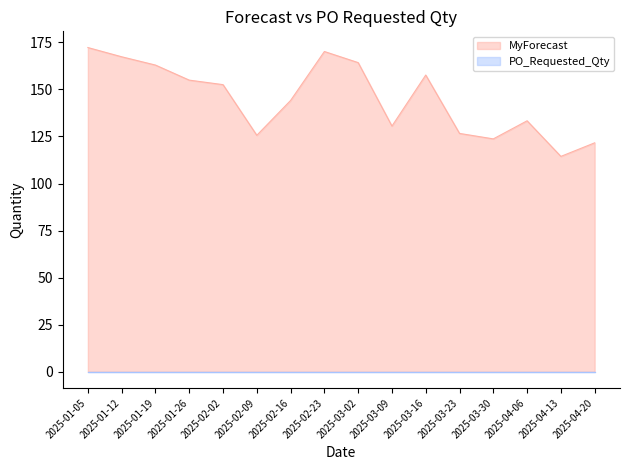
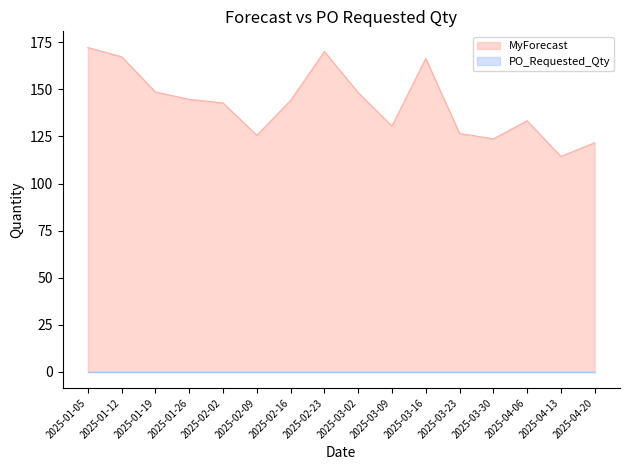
  {
    "MyForecast": {
      "2025-01-05": 172,
      "2025-01-12": 167,
-     "2025-01-19": 163,
-     "2025-01-26": 155,
-     "2025-02-02": 153,
+     "2025-01-19": 149,
+     "2025-01-26": 145,
+     "2025-02-02": 143,
      "2025-02-09": 126,
      "2025-02-16": 144,
      "2025-02-23": 170,
-     "2025-03-02": 164,
+     "2025-03-02": 148,
      "2025-03-09": 131,
-     "2025-03-16": 158,
+     "2025-03-16": 166,
      "2025-03-23": 127,
      "2025-03-30": 124,
      "2025-04-06": 133,
      "2025-04-13": 114,
      "2025-04-20": 122
    },
    "PO_Requested_Qty": {
      "2025-01-05": 0,
      "2025-01-12": 0,
      "2025-01-19": 0,
      "2025-01-26": 0,
      "2025-02-02": 0,
      "2025-02-09": 0,
      "2025-02-16": 0,
      "2025-02-23": 0,
      "2025-03-02": 0,
      "2025-03-09": 0,
      "2025-03-16": 0,
      "2025-03-23": 0,
      "2025-03-30": 0,
      "2025-04-06": 0,
      "2025-04-13": 0,
      "2025-04-20": 0
    }
  }
